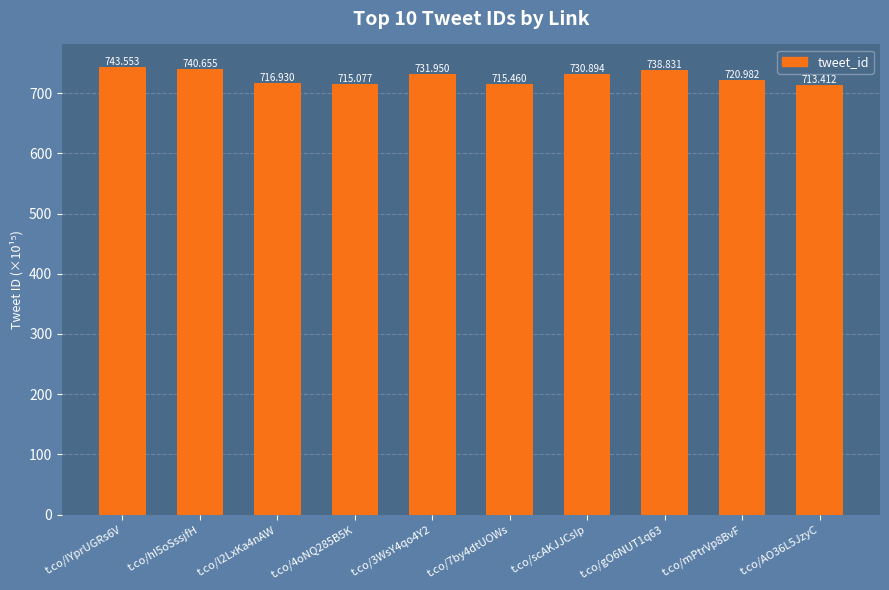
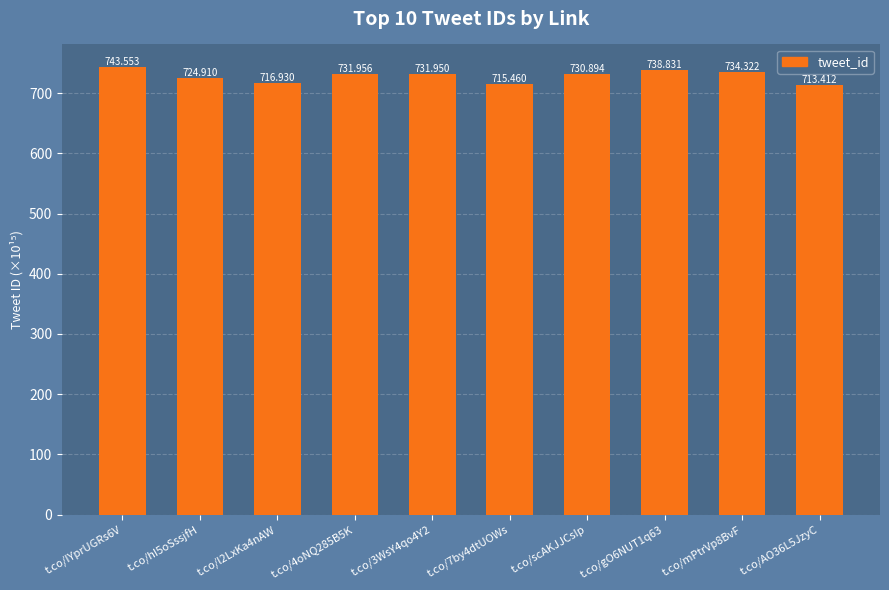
  {
    "t.co/IYprUGRs6V": 743.553,
-   "t.co/hI5oSssjfH": 740.655,
+   "t.co/hI5oSssjfH": 724.910,
    "t.co/l2LxKa4nAW": 716.930,
-   "t.co/4oNQ285B5K": 715.077,
+   "t.co/4oNQ285B5K": 731.956,
    "t.co/3WsY4qo4Y2": 731.950,
    "t.co/7by4dtUOWs": 715.460,
    "t.co/scAKJJCsIp": 730.894,
    "t.co/gO6NUT1q63": 738.831,
-   "t.co/mPtrVp8BvF": 720.982,
+   "t.co/mPtrVp8BvF": 734.322,
    "t.co/AO36L5JzyC": 713.412
  }
